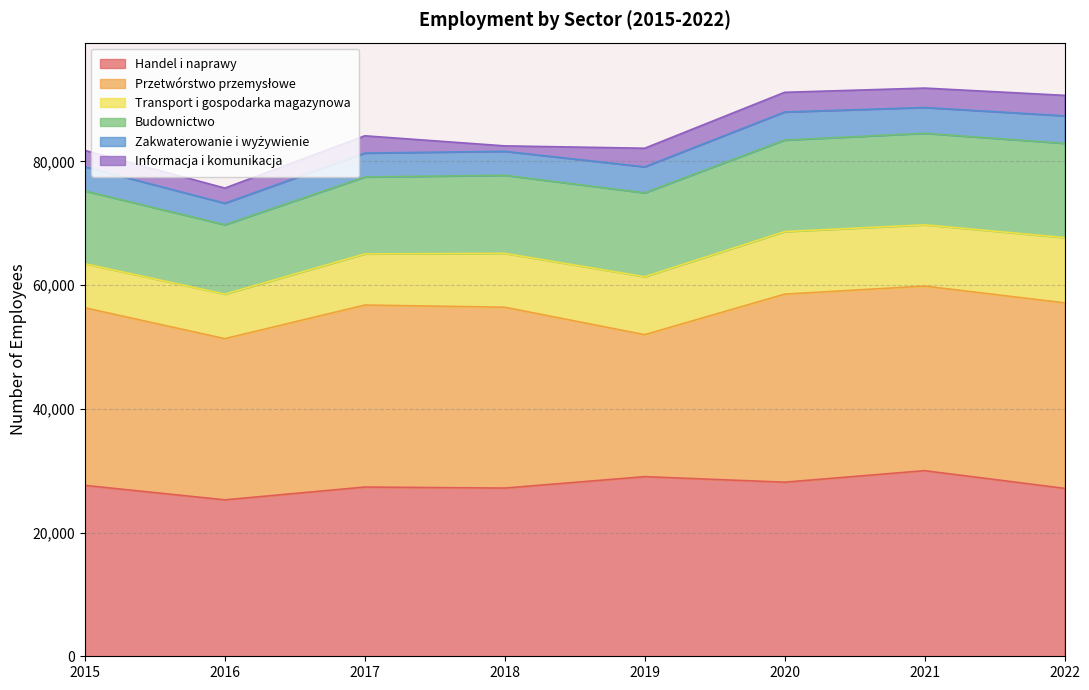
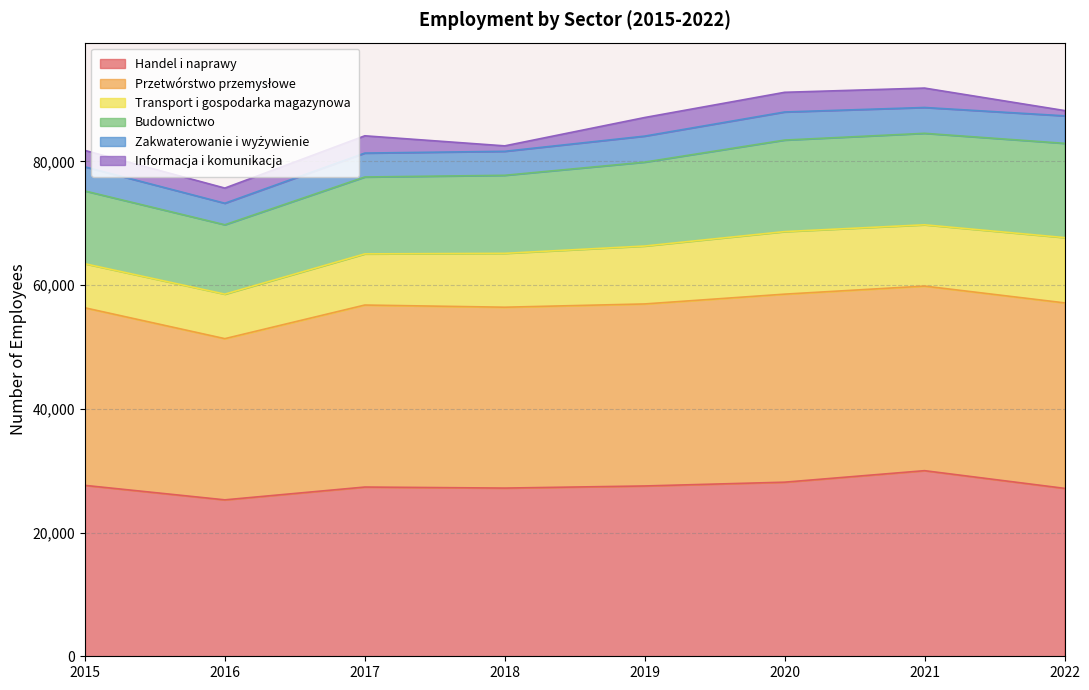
  {
    "Handel i naprawy": {
      "2015": "28,000",
      "2016": "25,000",
      "2017": "27,000",
      "2018": "27,000",
-     "2019": "29,000",
+     "2019": "28,000",
      "2020": "28,000",
      "2021": "30,000",
      "2022": "27,000"
    },
    "Przetwórstwo przemysłowe": {
      "2015": "29,000",
      "2016": "26,000",
      "2017": "29,000",
      "2018": "29,000",
-     "2019": "23,000",
+     "2019": "29,000",
      "2020": "30,000",
      "2021": "30,000",
      "2022": "30,000"
    },
    "Transport i gospodarka magazynowa": {
      "2015": "7,000",
      "2016": "7,000",
      "2017": "8,000",
      "2018": "9,000",
      "2019": "9,000",
      "2020": "10,000",
      "2021": "10,000",
      "2022": "11,000"
    },
    "Budownictwo": {
      "2015": "12,000",
      "2016": "11,000",
      "2017": "12,000",
      "2018": "13,000",
      "2019": "14,000",
      "2020": "15,000",
      "2021": "15,000",
      "2022": "15,000"
    },
    "Zakwaterowanie i wyżywienie": {
      "2015": "4,000",
      "2016": "3,000",
      "2017": "4,000",
      "2018": "4,000",
      "2019": "4,000",
      "2020": "5,000",
      "2021": "4,000",
      "2022": "4,000"
    },
    "Informacja i komunikacja": {
      "2015": "3,000",
      "2016": "2,000",
      "2017": "3,000",
      "2018": "1,000",
      "2019": "3,000",
      "2020": "3,000",
      "2021": "3,000",
-     "2022": "3,000"
+     "2022": "1,000"
    }
  }
